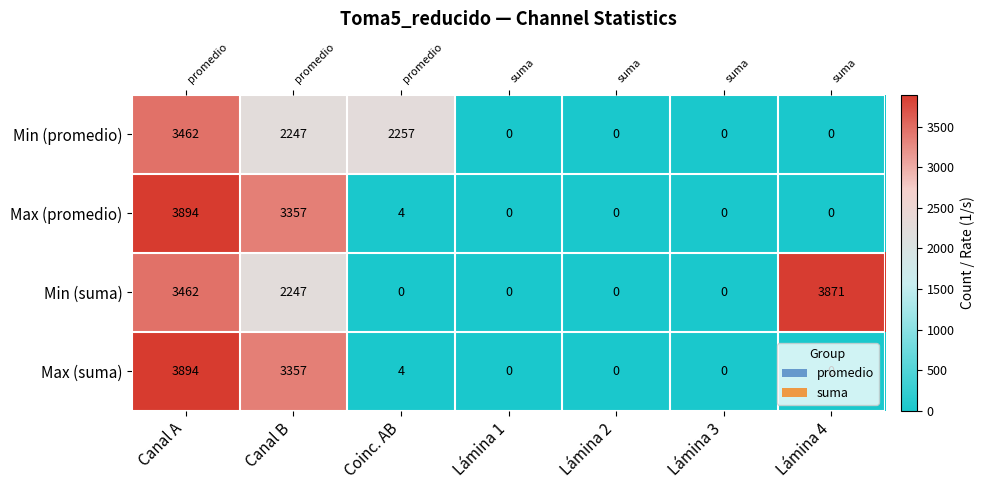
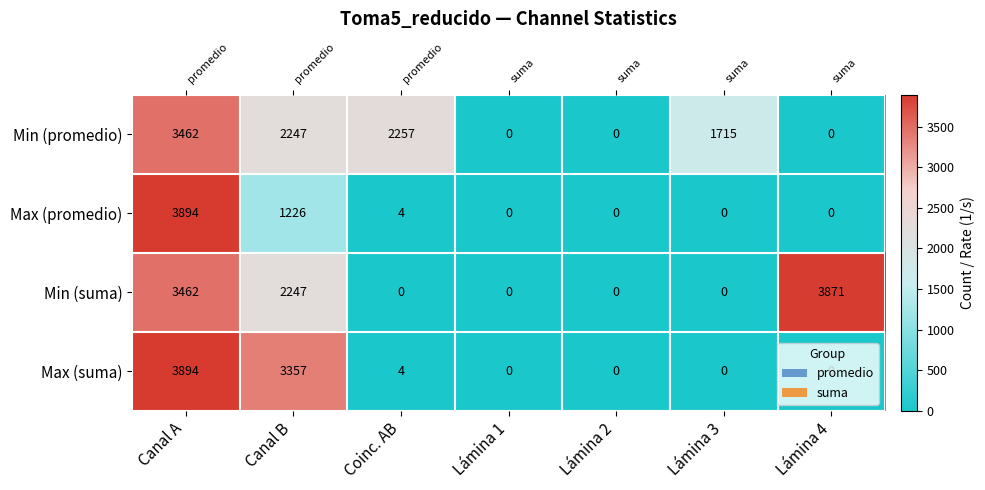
  {
    "Min (promedio)": {
      "Canal A": 3462,
      "Canal B": 2247,
      "Coinc. AB": 2257,
      "Lámina 1": 0,
      "Lámina 2": 0,
-     "Lámina 3": 0,
+     "Lámina 3": 1715,
      "Lámina 4": 0
    },
    "Max (promedio)": {
      "Canal A": 3894,
-     "Canal B": 3357,
+     "Canal B": 1226,
      "Coinc. AB": 4,
      "Lámina 1": 0,
      "Lámina 2": 0,
      "Lámina 3": 0,
      "Lámina 4": 0
    },
    "Min (suma)": {
      "Canal A": 3462,
      "Canal B": 2247,
      "Coinc. AB": 0,
      "Lámina 1": 0,
      "Lámina 2": 0,
      "Lámina 3": 0,
      "Lámina 4": 3871
    },
    "Max (suma)": {
      "Canal A": 3894,
      "Canal B": 3357,
      "Coinc. AB": 4,
      "Lámina 1": 0,
      "Lámina 2": 0,
      "Lámina 3": 0
    }
  }
